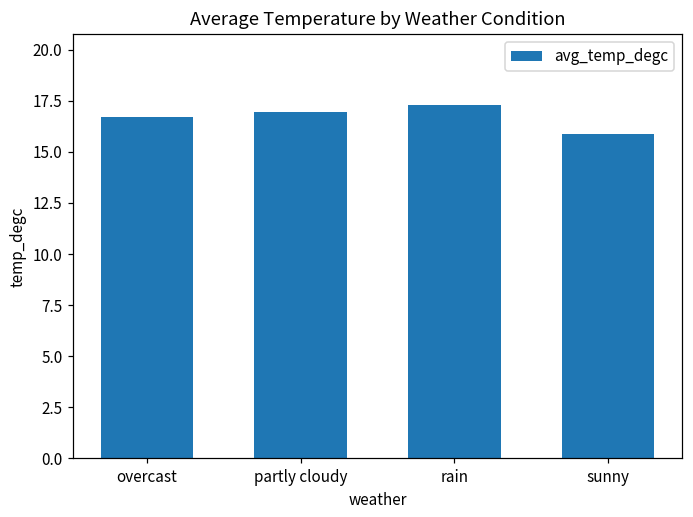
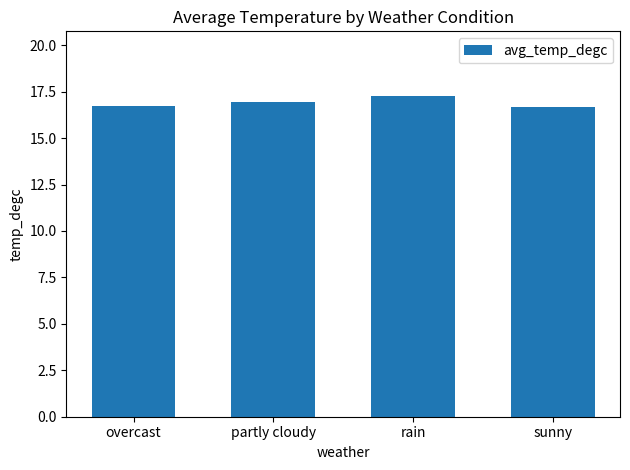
  {
    "overcast": 16.7,
    "partly cloudy": 16.9,
    "rain": 17.3,
-   "sunny": 15.9
+   "sunny": 16.7
  }
